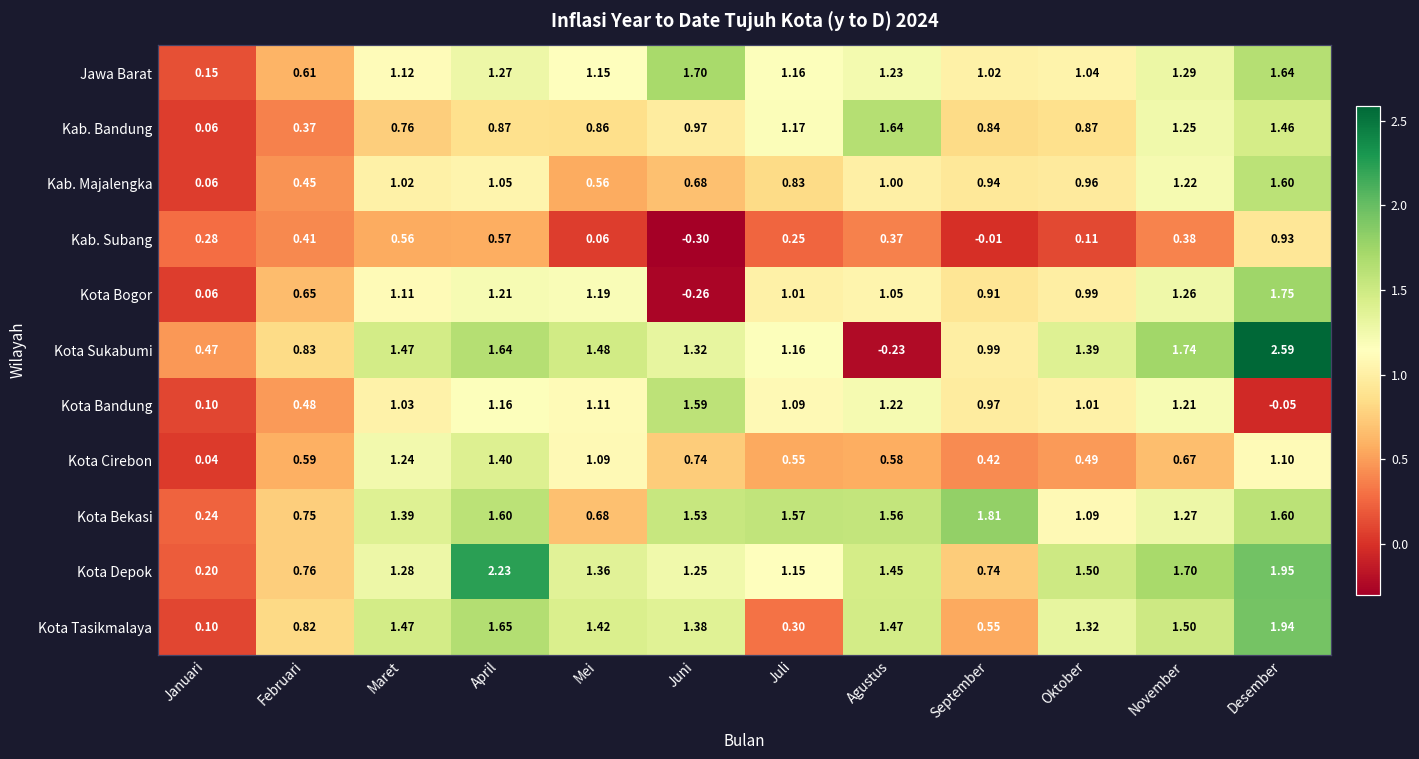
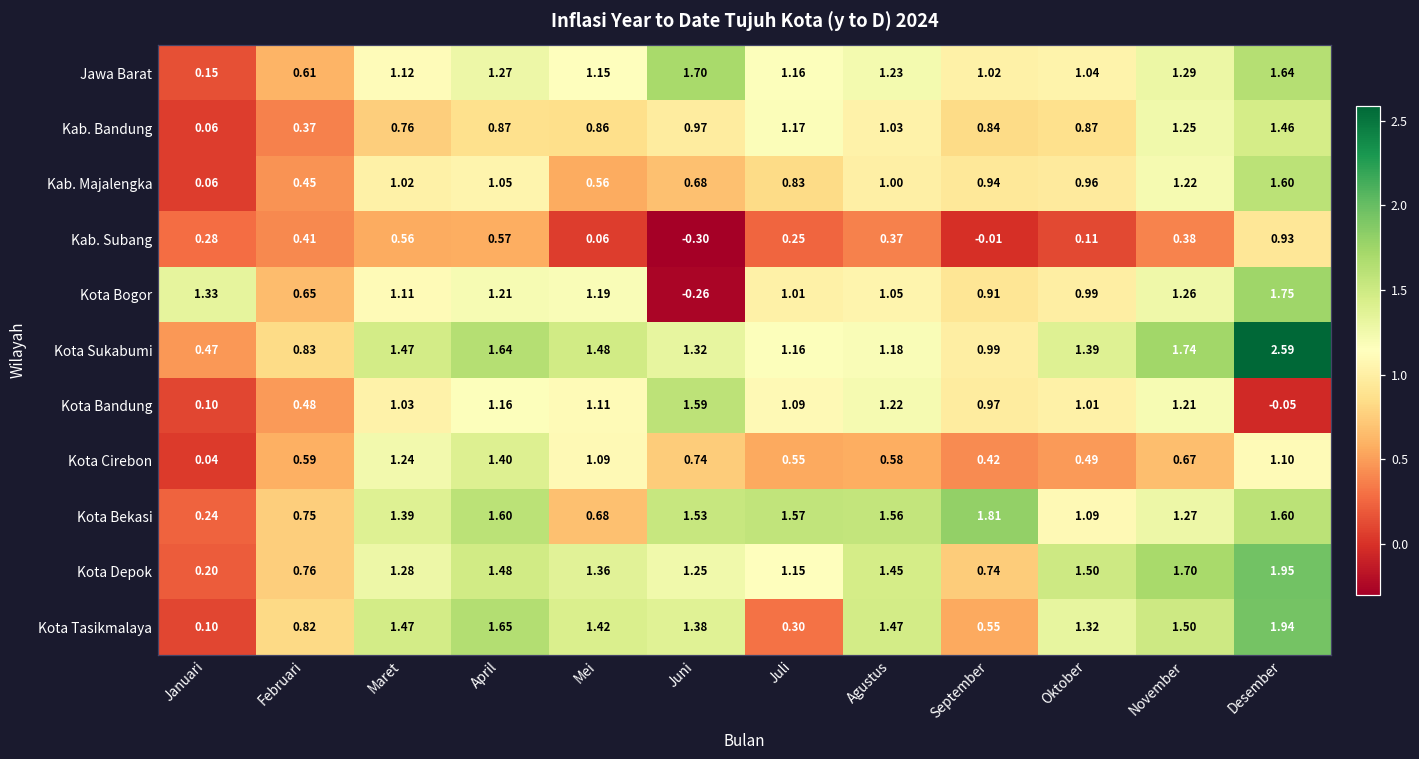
  {
    "Jawa Barat": {
      "Januari": 0.15,
      "Februari": 0.61,
      "Maret": 1.12,
      "April": 1.27,
      "Mei": 1.15,
      "Juni": 1.70,
      "Juli": 1.16,
      "Agustus": 1.23,
      "September": 1.02,
      "Oktober": 1.04,
      "November": 1.29,
      "Desember": 1.64
    },
    "Kab. Bandung": {
      "Januari": 0.06,
      "Februari": 0.37,
      "Maret": 0.76,
      "April": 0.87,
      "Mei": 0.86,
      "Juni": 0.97,
      "Juli": 1.17,
-     "Agustus": 1.64,
+     "Agustus": 1.03,
      "September": 0.84,
      "Oktober": 0.87,
      "November": 1.25,
      "Desember": 1.46
    },
    "Kab. Majalengka": {
      "Januari": 0.06,
      "Februari": 0.45,
      "Maret": 1.02,
      "April": 1.05,
      "Mei": 0.56,
      "Juni": 0.68,
      "Juli": 0.83,
      "Agustus": 1.00,
      "September": 0.94,
      "Oktober": 0.96,
      "November": 1.22,
      "Desember": 1.60
    },
    "Kab. Subang": {
      "Januari": 0.28,
      "Februari": 0.41,
      "Maret": 0.56,
      "April": 0.57,
      "Mei": 0.06,
      "Juni": -0.30,
      "Juli": 0.25,
      "Agustus": 0.37,
      "September": -0.01,
      "Oktober": 0.11,
      "November": 0.38,
      "Desember": 0.93
    },
    "Kota Bogor": {
-     "Januari": 0.06,
+     "Januari": 1.33,
      "Februari": 0.65,
      "Maret": 1.11,
      "April": 1.21,
      "Mei": 1.19,
      "Juni": -0.26,
      "Juli": 1.01,
      "Agustus": 1.05,
      "September": 0.91,
      "Oktober": 0.99,
      "November": 1.26,
      "Desember": 1.75
    },
    "Kota Sukabumi": {
      "Januari": 0.47,
      "Februari": 0.83,
      "Maret": 1.47,
      "April": 1.64,
      "Mei": 1.48,
      "Juni": 1.32,
      "Juli": 1.16,
-     "Agustus": -0.23,
+     "Agustus": 1.18,
      "September": 0.99,
      "Oktober": 1.39,
      "November": 1.74,
      "Desember": 2.59
    },
    "Kota Bandung": {
      "Januari": 0.10,
      "Februari": 0.48,
      "Maret": 1.03,
      "April": 1.16,
      "Mei": 1.11,
      "Juni": 1.59,
      "Juli": 1.09,
      "Agustus": 1.22,
      "September": 0.97,
      "Oktober": 1.01,
      "November": 1.21,
      "Desember": -0.05
    },
    "Kota Cirebon": {
      "Januari": 0.04,
      "Februari": 0.59,
      "Maret": 1.24,
      "April": 1.40,
      "Mei": 1.09,
      "Juni": 0.74,
      "Juli": 0.55,
      "Agustus": 0.58,
      "September": 0.42,
      "Oktober": 0.49,
      "November": 0.67,
      "Desember": 1.10
    },
    "Kota Bekasi": {
      "Januari": 0.24,
      "Februari": 0.75,
      "Maret": 1.39,
      "April": 1.60,
      "Mei": 0.68,
      "Juni": 1.53,
      "Juli": 1.57,
      "Agustus": 1.56,
      "September": 1.81,
      "Oktober": 1.09,
      "November": 1.27,
      "Desember": 1.60
    },
    "Kota Depok": {
      "Januari": 0.20,
      "Februari": 0.76,
      "Maret": 1.28,
-     "April": 2.23,
+     "April": 1.48,
      "Mei": 1.36,
      "Juni": 1.25,
      "Juli": 1.15,
      "Agustus": 1.45,
      "September": 0.74,
      "Oktober": 1.50,
      "November": 1.70,
      "Desember": 1.95
    },
    "Kota Tasikmalaya": {
      "Januari": 0.10,
      "Februari": 0.82,
      "Maret": 1.47,
      "April": 1.65,
      "Mei": 1.42,
      "Juni": 1.38,
      "Juli": 0.30,
      "Agustus": 1.47,
      "September": 0.55,
      "Oktober": 1.32,
      "November": 1.50,
      "Desember": 1.94
    }
  }
